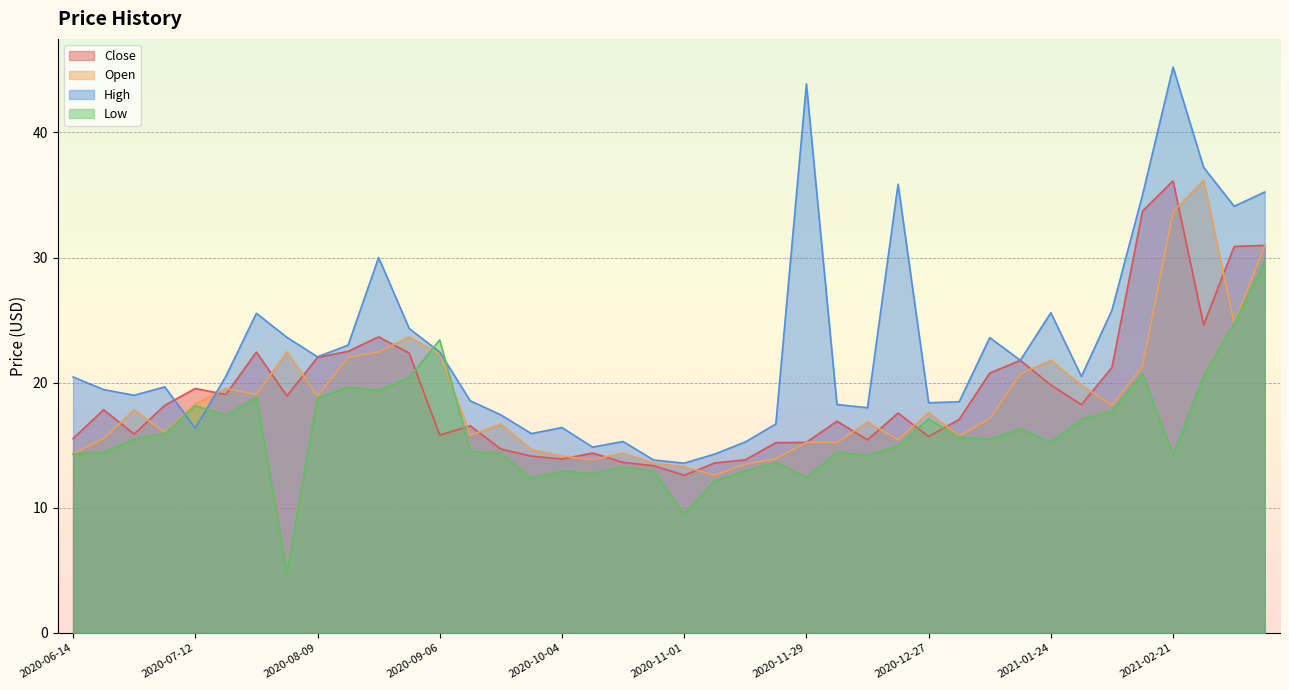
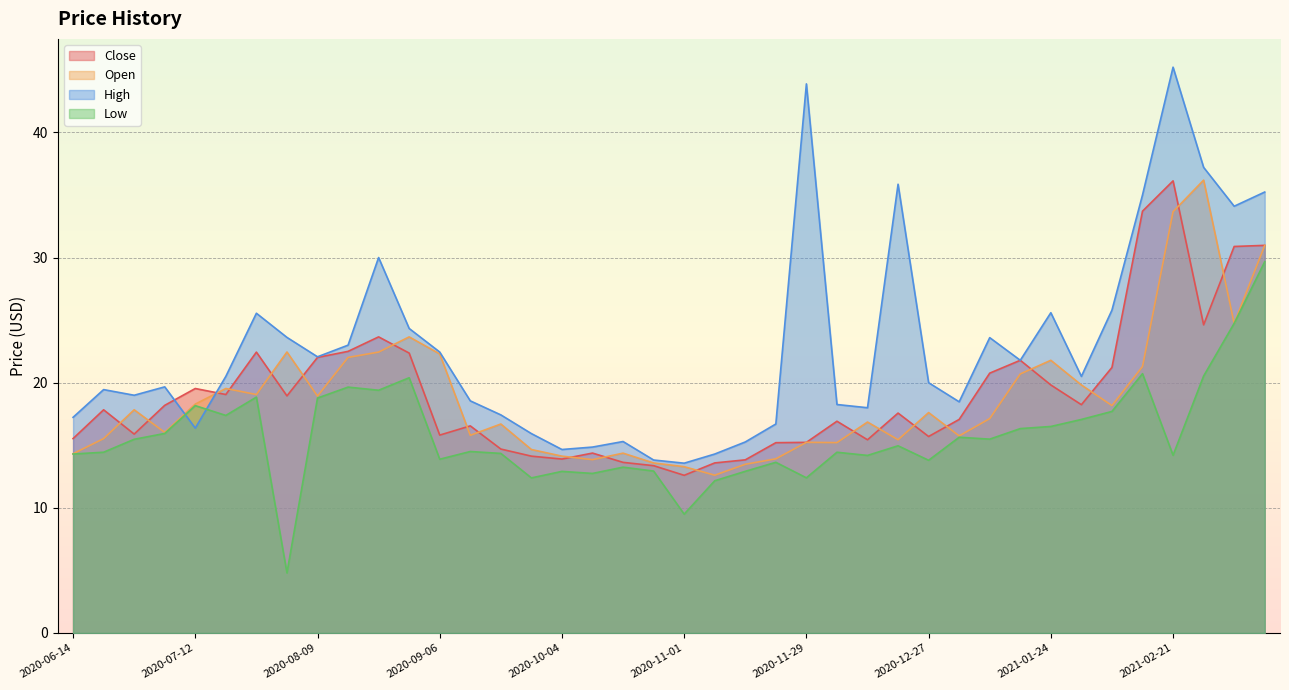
  {
    "High": {
-     "2020-06-14": 20.5,
+     "2020-06-14": 17.2,
      "2020-07-12": 16.4,
-     "2020-10-04": 16.4,
+     "2020-10-04": 14.7,
      "2020-11-01": 13.6,
      "2020-11-29": 43.9,
-     "2020-12-27": 18.4,
+     "2020-12-27": 20.0,
      "2021-01-24": 25.6,
      "2021-02-21": 45.2
    },
    "Low": {
-     "2020-09-06": 23.4,
+     "2020-09-06": 13.9,
      "2020-10-04": 12.9,
      "2020-11-01": 9.5,
      "2020-11-29": 12.4,
-     "2020-12-27": 17.1,
-     "2021-01-24": 15.2,
+     "2020-12-27": 13.8,
+     "2021-01-24": 16.5,
      "2021-02-21": 14.2
    }
  }
